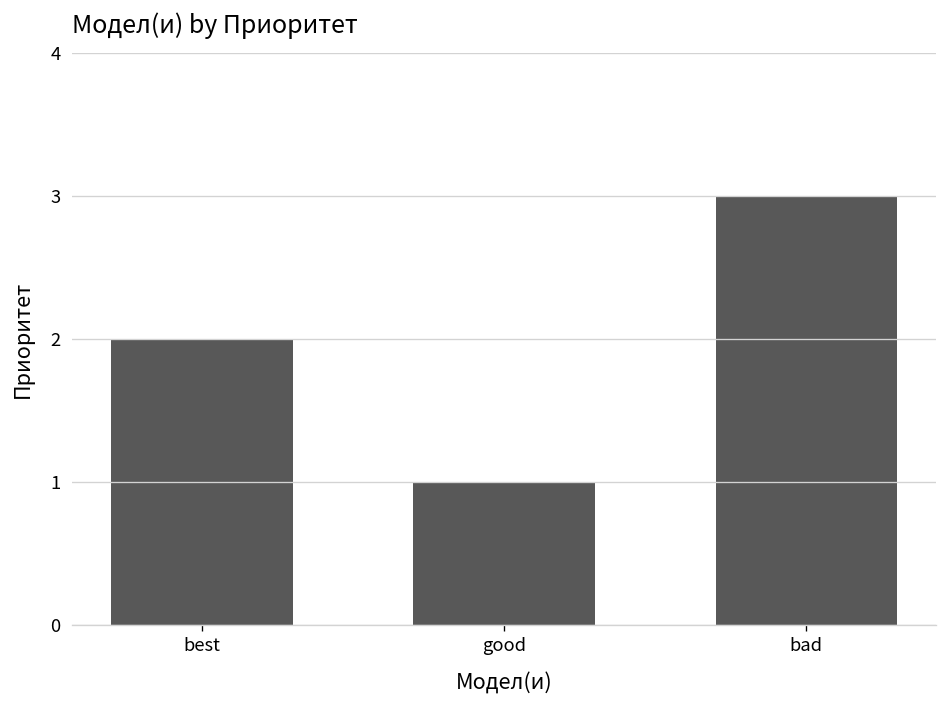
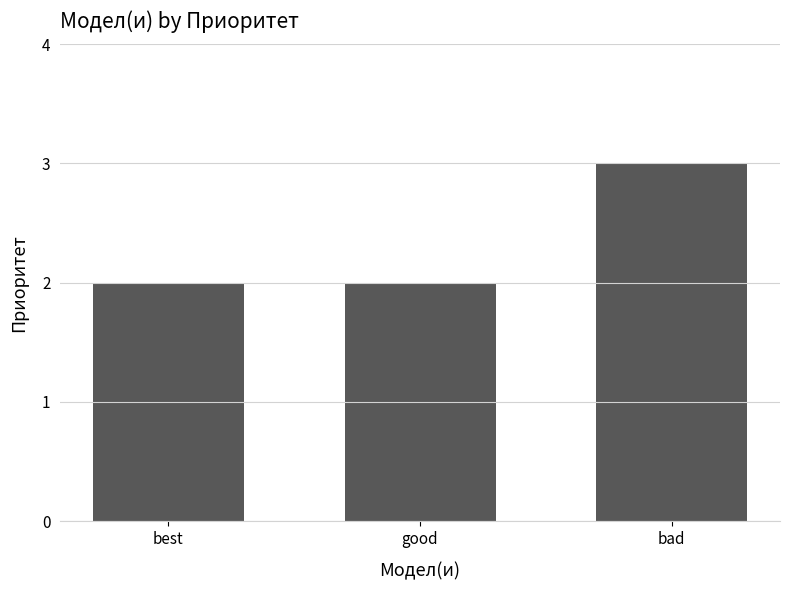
  {
    "best": 2,
-   "good": 1,
+   "good": 2,
    "bad": 3
  }
